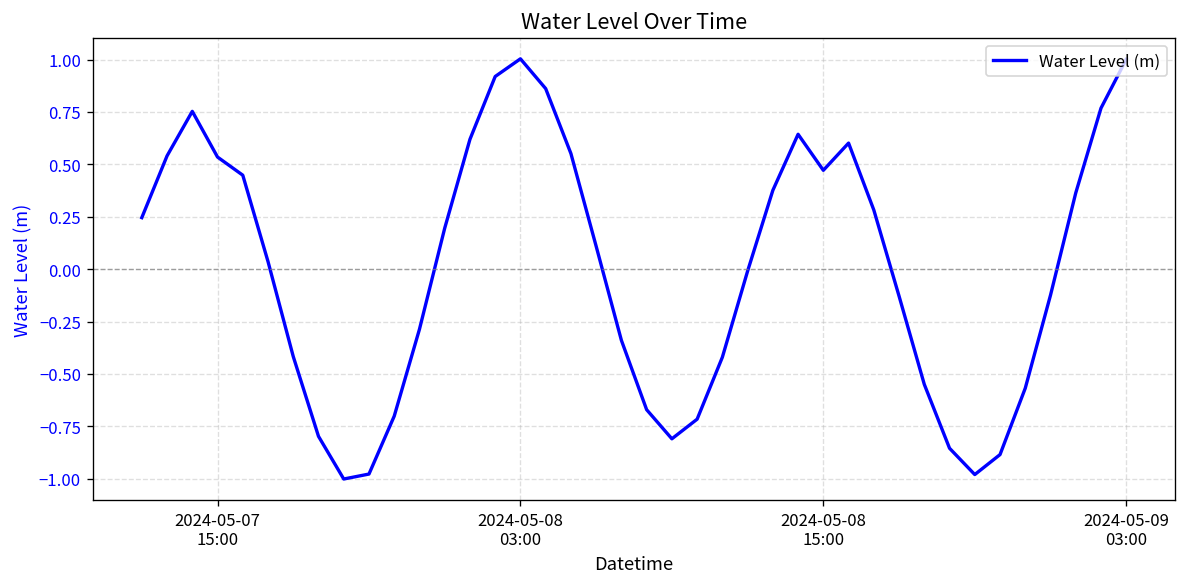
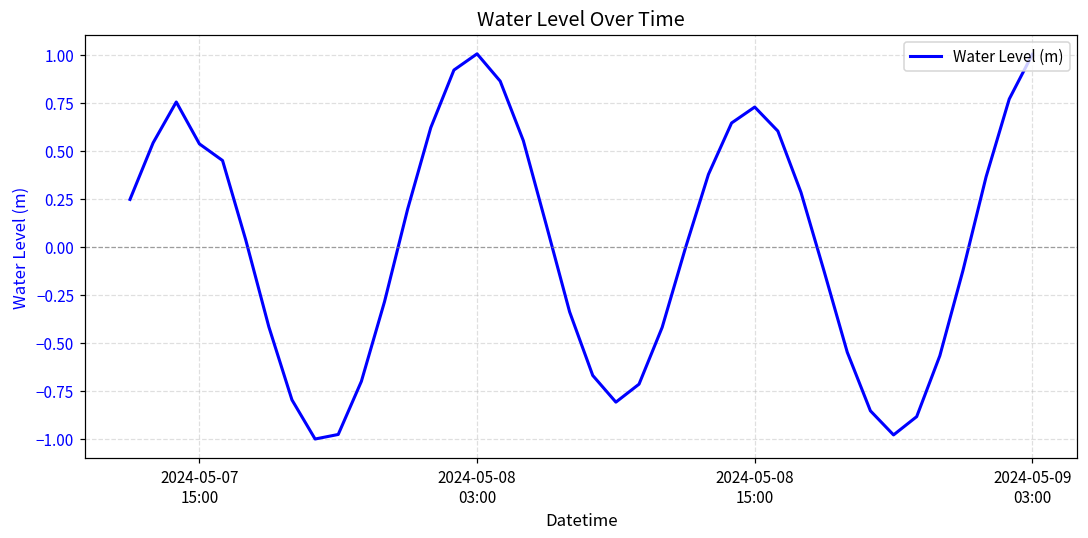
  {
    "2024-05-07 15:00": 0.53,
    "2024-05-08 03:00": 1.00,
-   "2024-05-08 15:00": 0.47
+   "2024-05-08 15:00": 0.73
  }
